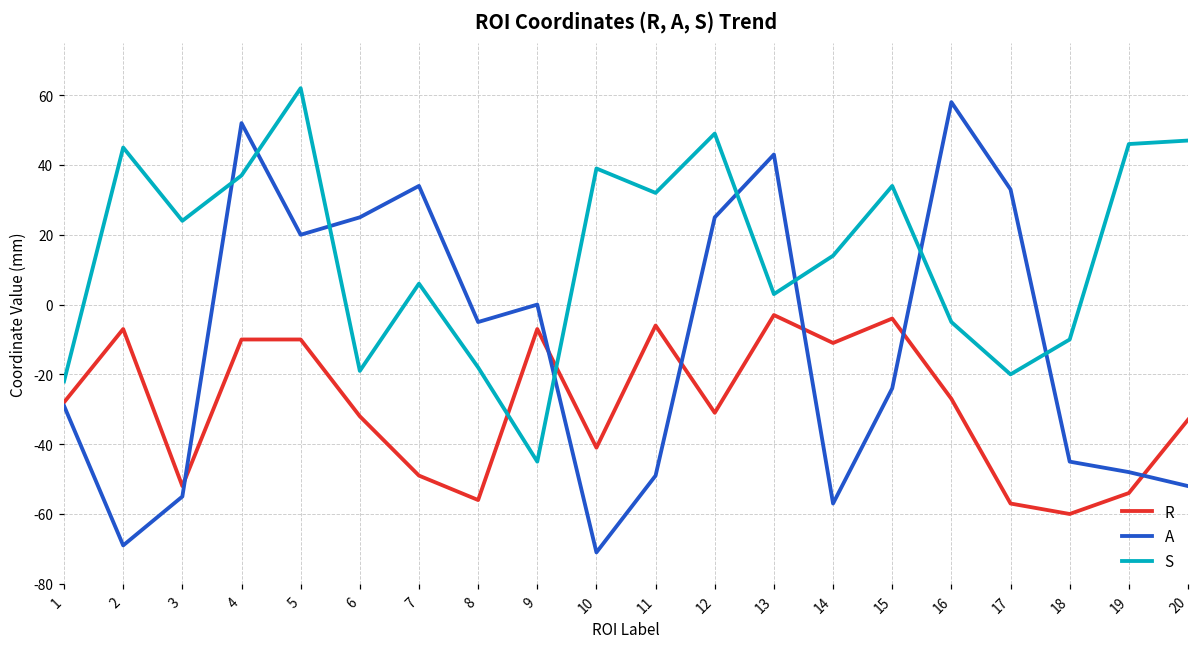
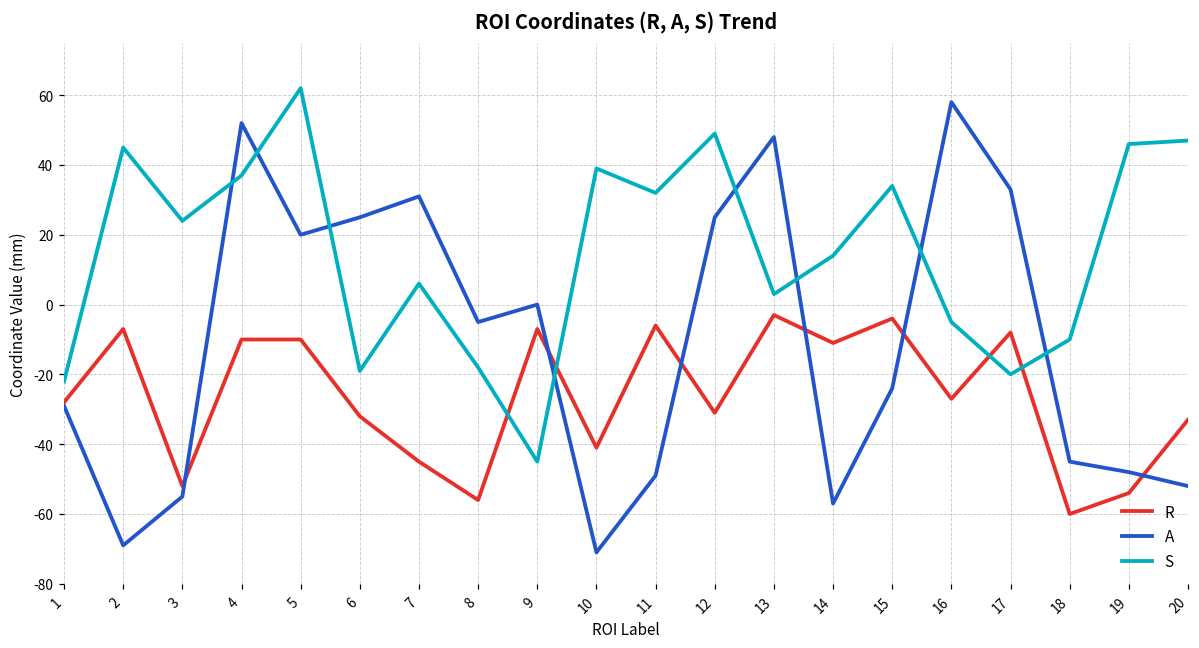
  {
    "R": {
      "1": -28,
      "2": -7,
      "3": -52,
      "4": -10,
      "5": -10,
      "6": -32,
-     "7": -49,
+     "7": -45,
      "8": -56,
      "9": -7,
      "10": -41,
      "11": -6,
      "12": -31,
      "13": -3,
      "14": -11,
      "15": -4,
      "16": -27,
-     "17": -57,
+     "17": -8,
      "18": -60,
      "19": -54,
      "20": -33
    },
    "A": {
      "1": -29,
      "2": -69,
      "3": -55,
      "4": 52,
      "5": 20,
      "6": 25,
-     "7": 34,
+     "7": 31,
      "8": -5,
      "9": 0,
      "10": -71,
      "11": -49,
      "12": 25,
-     "13": 43,
+     "13": 48,
      "14": -57,
      "15": -24,
      "16": 58,
      "17": 33,
      "18": -45,
      "19": -48,
      "20": -52
    },
    "S": {
      "1": -22,
      "2": 45,
      "3": 24,
      "4": 37,
      "5": 62,
      "6": -19,
      "7": 6,
      "8": -18,
      "9": -45,
      "10": 39,
      "11": 32,
      "12": 49,
      "13": 3,
      "14": 14,
      "15": 34,
      "16": -5,
      "17": -20,
      "18": -10,
      "19": 46,
      "20": 47
    }
  }
